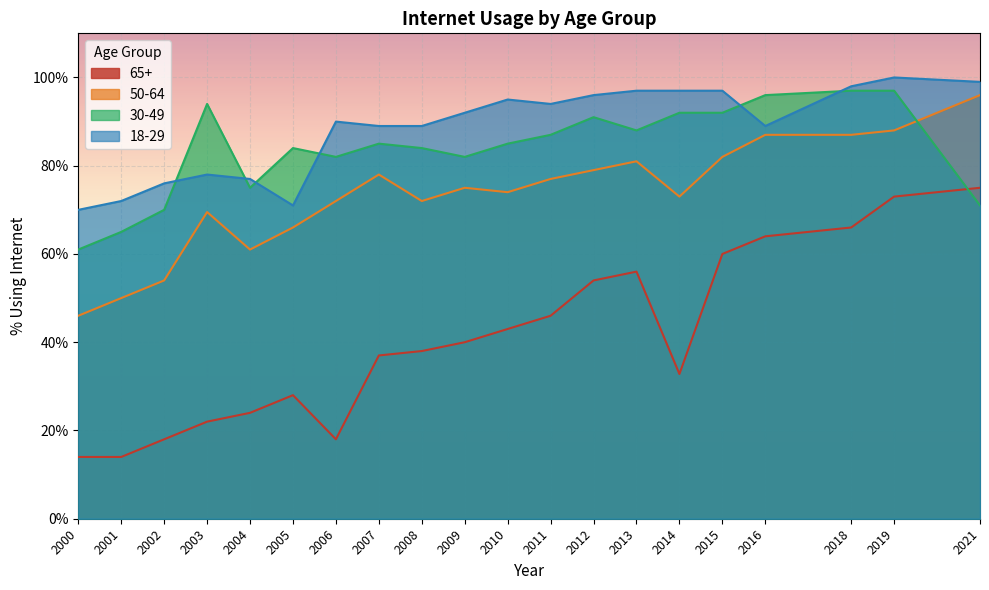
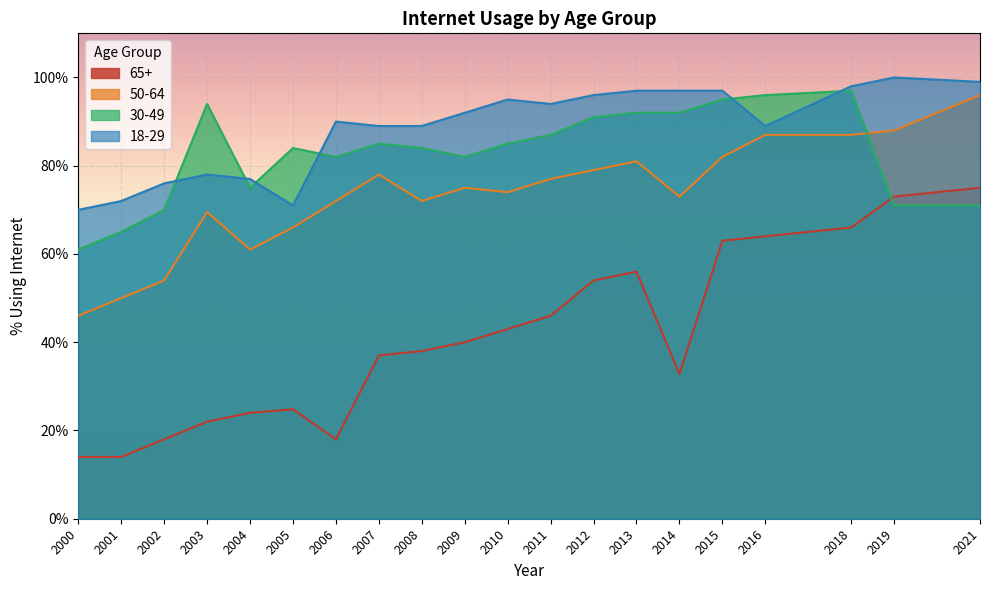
  {
    "65+": {
      "2000": "14%",
      "2001": "14%",
      "2002": "18%",
      "2003": "22%",
      "2004": "24%",
-     "2005": "28%",
+     "2005": "25%",
      "2006": "18%",
      "2007": "37%",
      "2008": "38%",
      "2009": "40%",
      "2010": "43%",
      "2011": "46%",
      "2012": "54%",
      "2013": "56%",
      "2014": "33%",
-     "2015": "60%",
+     "2015": "63%",
      "2016": "64%",
      "2018": "66%",
      "2019": "73%",
      "2021": "75%"
    },
    "50-64": {
      "2000": "46%",
      "2001": "50%",
      "2002": "54%",
      "2003": "70%",
      "2004": "61%",
      "2005": "66%",
      "2006": "72%",
      "2007": "78%",
      "2008": "72%",
      "2009": "75%",
      "2010": "74%",
      "2011": "77%",
      "2012": "79%",
      "2013": "81%",
      "2014": "73%",
      "2015": "82%",
      "2016": "87%",
      "2018": "87%",
      "2019": "88%",
      "2021": "96%"
    },
    "30-49": {
      "2000": "61%",
      "2001": "65%",
      "2002": "70%",
      "2003": "94%",
      "2004": "75%",
      "2005": "84%",
      "2006": "82%",
      "2007": "85%",
      "2008": "84%",
      "2009": "82%",
      "2010": "85%",
      "2011": "87%",
      "2012": "91%",
-     "2013": "88%",
+     "2013": "92%",
      "2014": "92%",
-     "2015": "92%",
+     "2015": "95%",
      "2016": "96%",
      "2018": "97%",
-     "2019": "97%",
+     "2019": "71%",
      "2021": "71%"
    },
    "18-29": {
      "2000": "70%",
      "2001": "72%",
      "2002": "76%",
      "2003": "78%",
      "2004": "77%",
      "2005": "71%",
      "2006": "90%",
      "2007": "89%",
      "2008": "89%",
      "2009": "92%",
      "2010": "95%",
      "2011": "94%",
      "2012": "96%",
      "2013": "97%",
      "2014": "97%",
      "2015": "97%",
      "2016": "89%",
      "2018": "98%",
      "2019": "100%",
      "2021": "99%"
    }
  }
